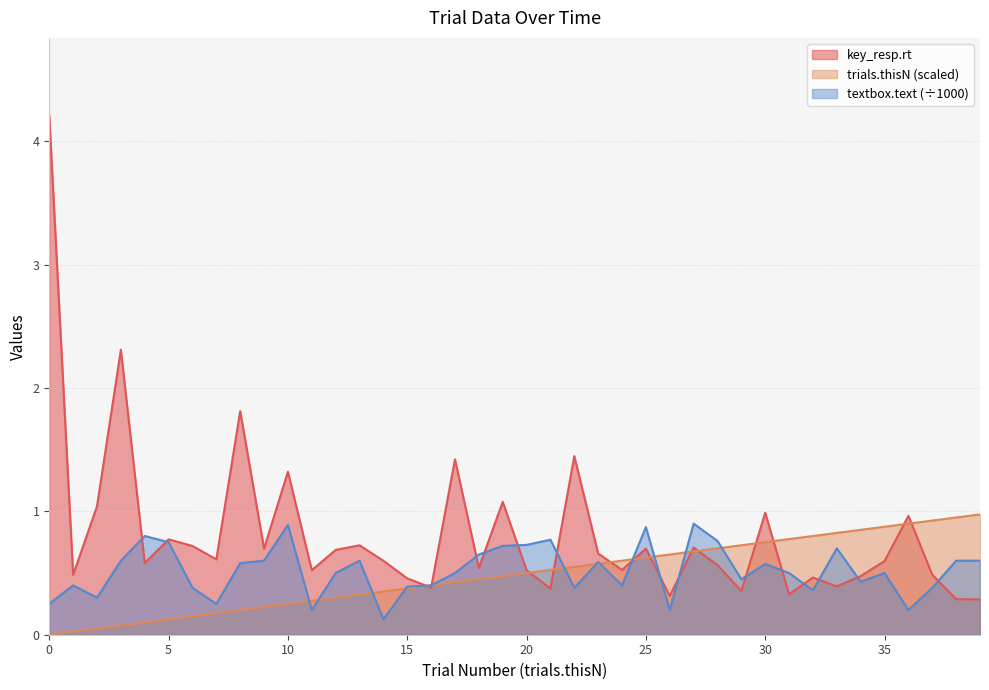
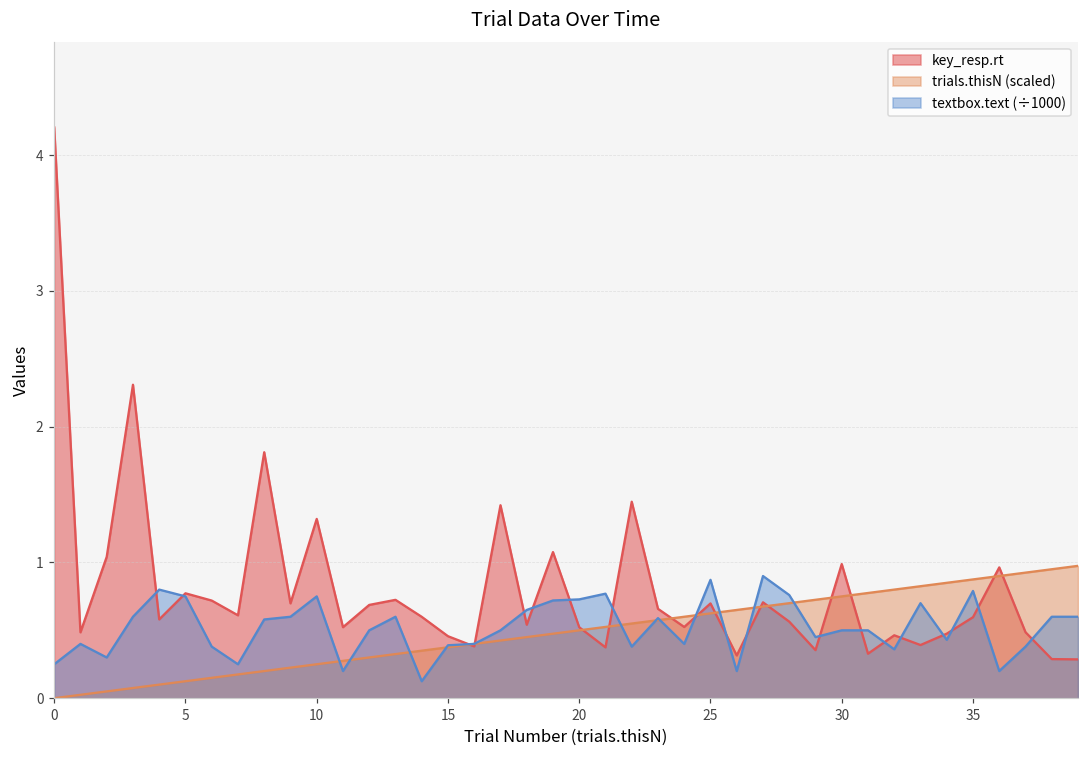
  {
    "textbox.text (÷1000)": {
      "0": 0.25,
      "5": 0.75,
-     "10": 0.89,
+     "10": 0.75,
      "20": 0.73,
      "25": 0.87,
-     "30": 0.57,
-     "35": 0.50
+     "30": 0.50,
+     "35": 0.79
    }
  }
